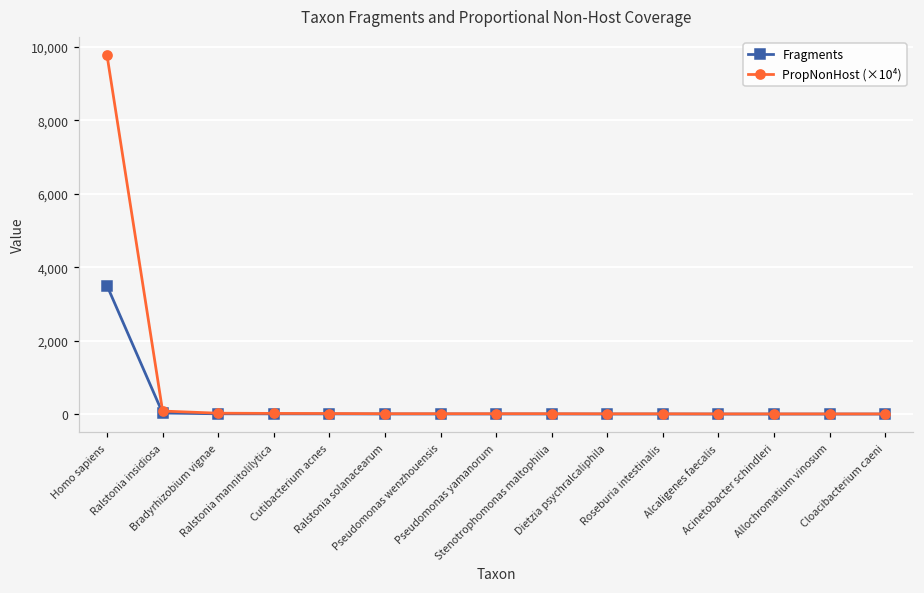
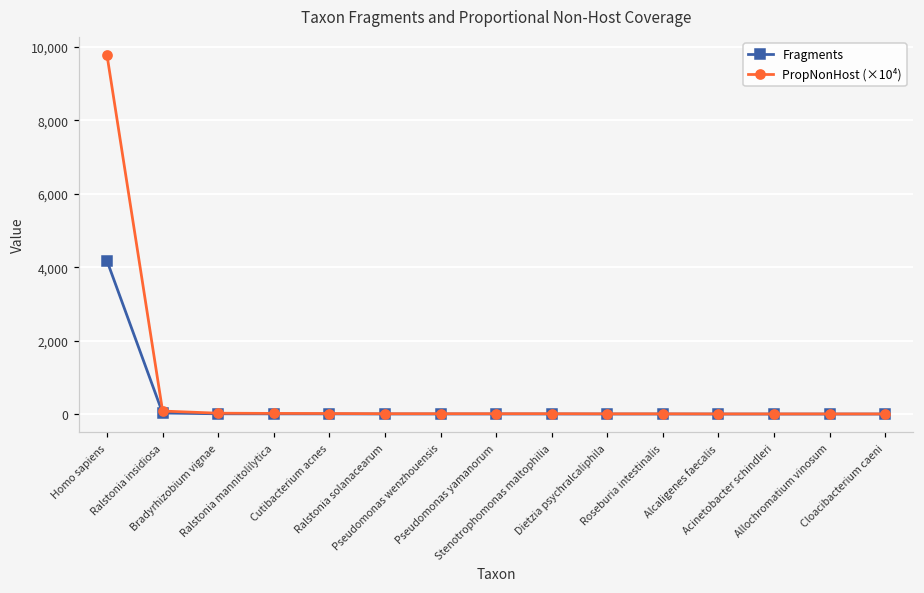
  {
    "Fragments": {
-     "Homo sapiens": "3,500"
+     "Homo sapiens": "4,200"
    },
    "PropNonHost (×10⁴)": {
      "Homo sapiens": "9,800"
    }
  }
